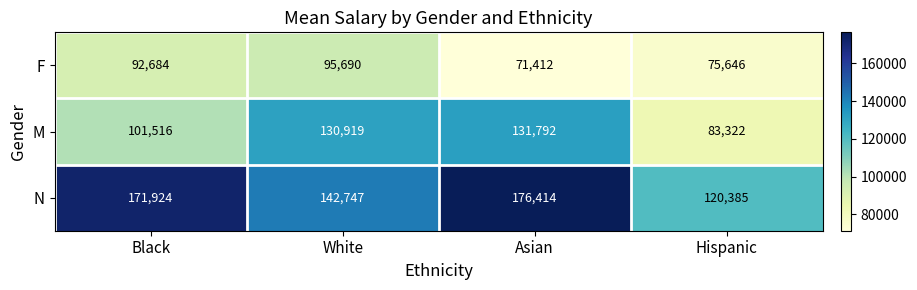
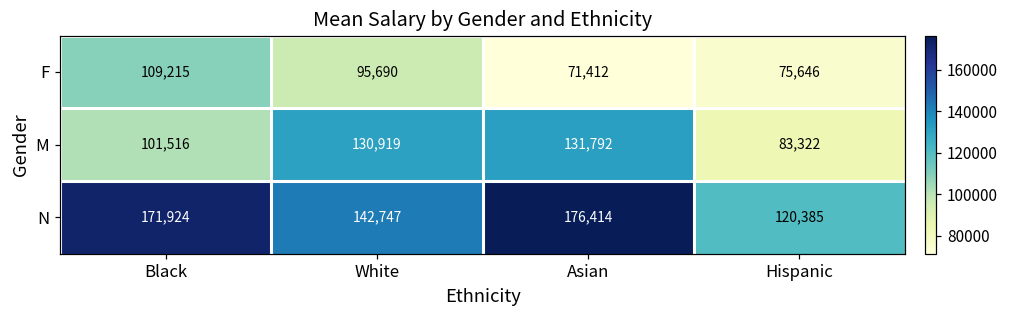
  {
    "F": {
-     "Black": "92,684",
+     "Black": "109,215",
      "White": "95,690",
      "Asian": "71,412",
      "Hispanic": "75,646"
    },
    "M": {
      "Black": "101,516",
      "White": "130,919",
      "Asian": "131,792",
      "Hispanic": "83,322"
    },
    "N": {
      "Black": "171,924",
      "White": "142,747",
      "Asian": "176,414",
      "Hispanic": "120,385"
    }
  }
